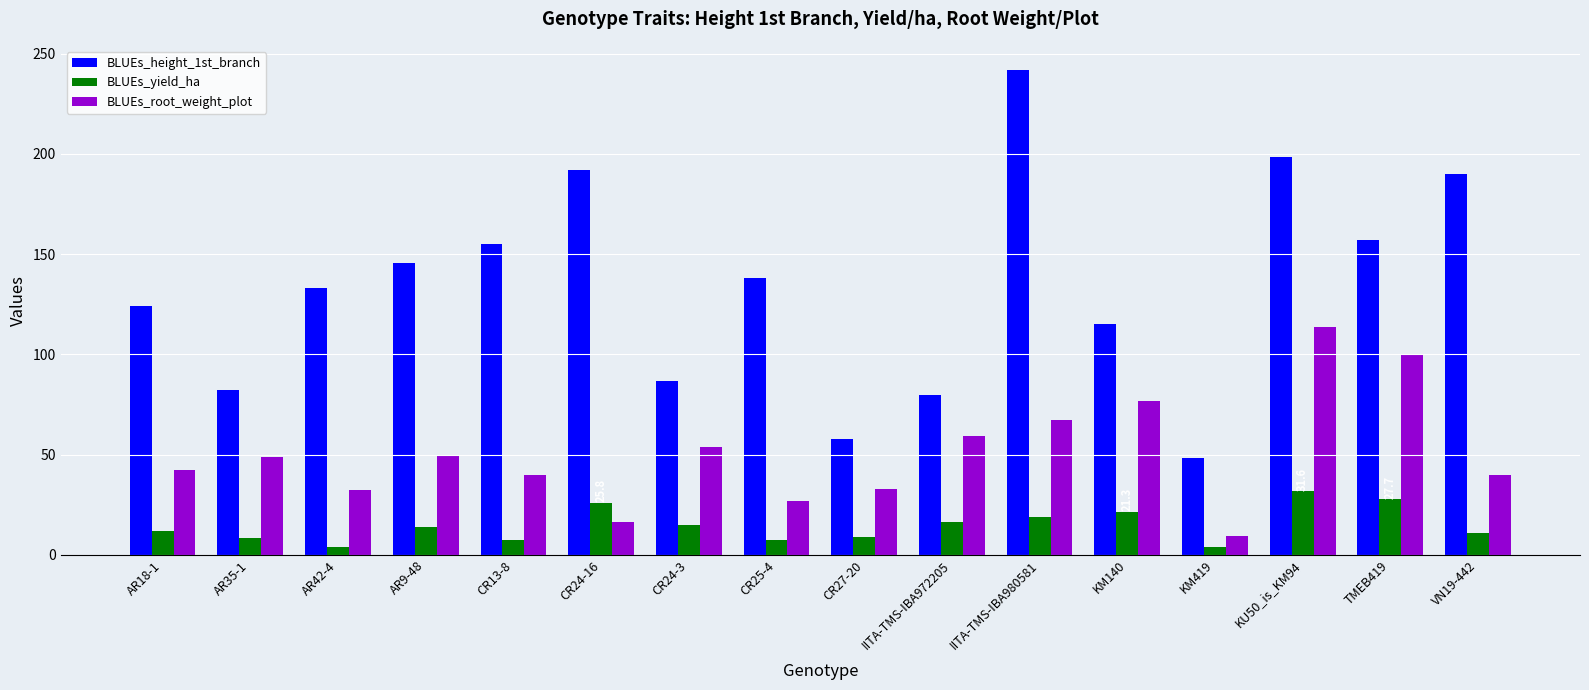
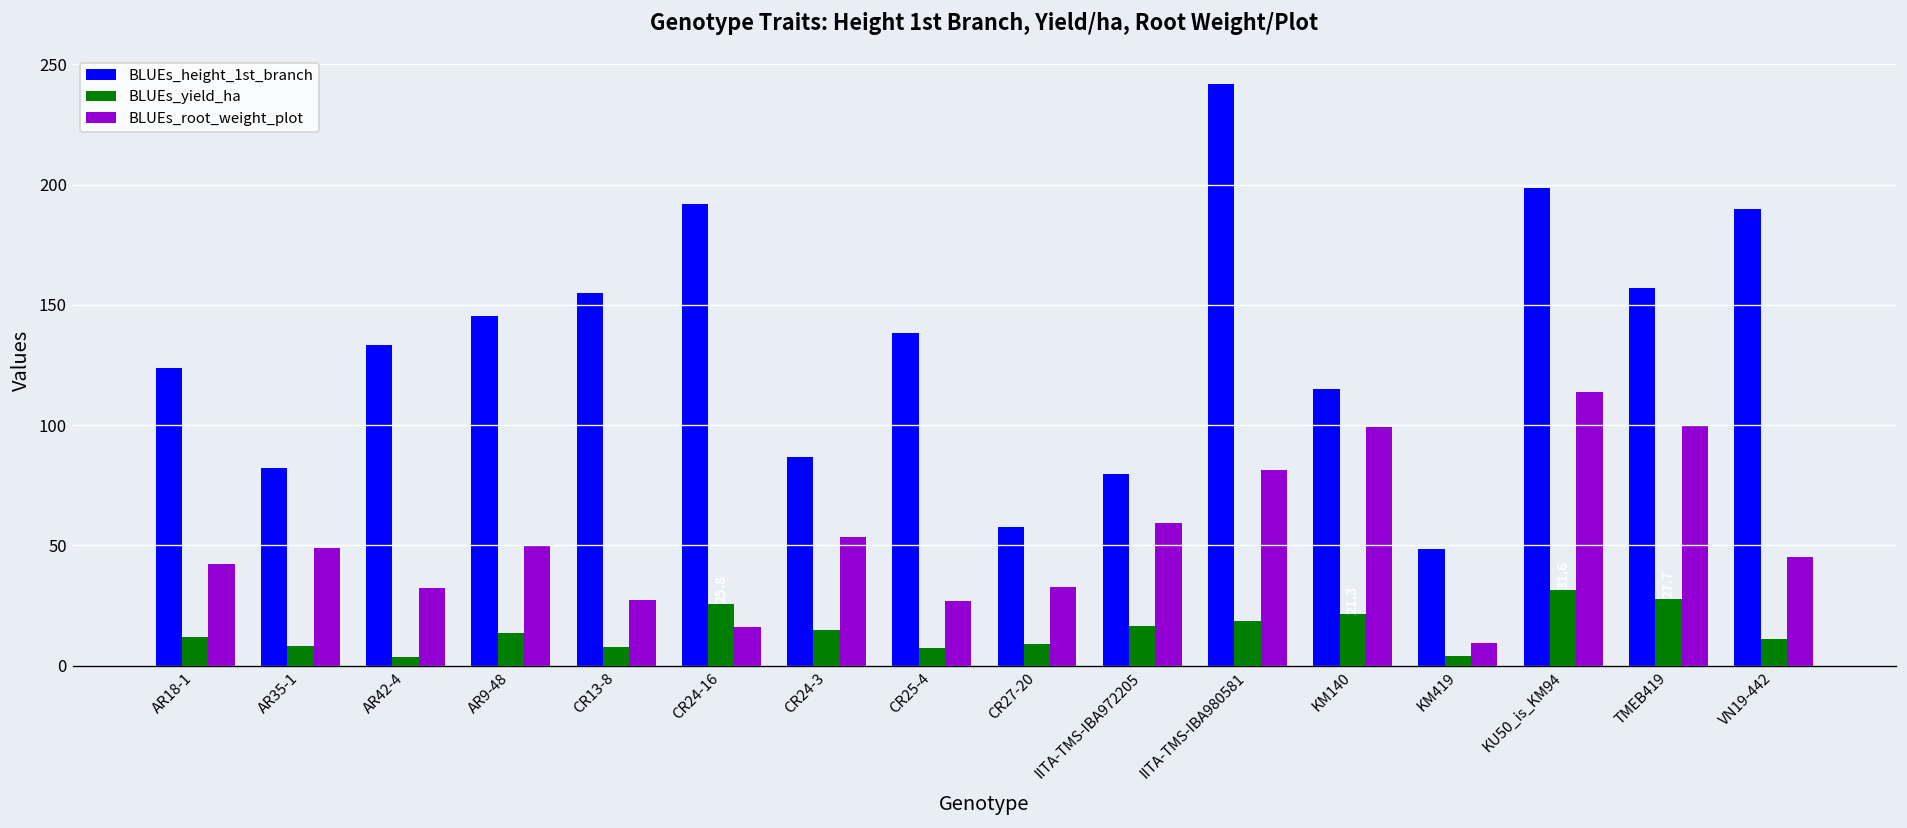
  {
    "BLUEs_height_1st_branch": {
      "AR18-1": 124,
      "AR35-1": 82,
      "AR42-4": 133,
      "AR9-48": 146,
      "CR13-8": 155,
      "CR24-16": 192,
      "CR24-3": 87,
      "CR25-4": 138,
      "CR27-20": 58,
      "IITA-TMS-IBA972205": 80,
      "IITA-TMS-IBA980581": 242,
      "KM140": 115,
      "KM419": 49,
      "KU50_is_KM94": 199,
      "TMEB419": 157,
      "VN19-442": 190
    },
    "BLUEs_yield_ha": {
      "AR18-1": 12,
      "AR35-1": 8,
      "AR42-4": 4,
      "AR9-48": 14,
      "CR13-8": 8,
      "CR24-16": 26,
      "CR24-3": 15,
      "CR25-4": 7,
      "CR27-20": 9,
      "IITA-TMS-IBA972205": 17,
      "IITA-TMS-IBA980581": 19,
      "KM140": 21,
      "KM419": 4,
      "KU50_is_KM94": 32,
      "TMEB419": 28,
      "VN19-442": 11
    },
    "BLUEs_root_weight_plot": {
      "AR18-1": 42,
      "AR35-1": 49,
      "AR42-4": 32,
      "AR9-48": 50,
-     "CR13-8": 40,
+     "CR13-8": 27,
      "CR24-16": 16,
      "CR24-3": 54,
      "CR25-4": 27,
      "CR27-20": 33,
      "IITA-TMS-IBA972205": 59,
-     "IITA-TMS-IBA980581": 67,
-     "KM140": 77,
+     "IITA-TMS-IBA980581": 82,
+     "KM140": 99,
      "KM419": 10,
      "KU50_is_KM94": 114,
      "TMEB419": 100,
-     "VN19-442": 40
+     "VN19-442": 45
    }
  }
